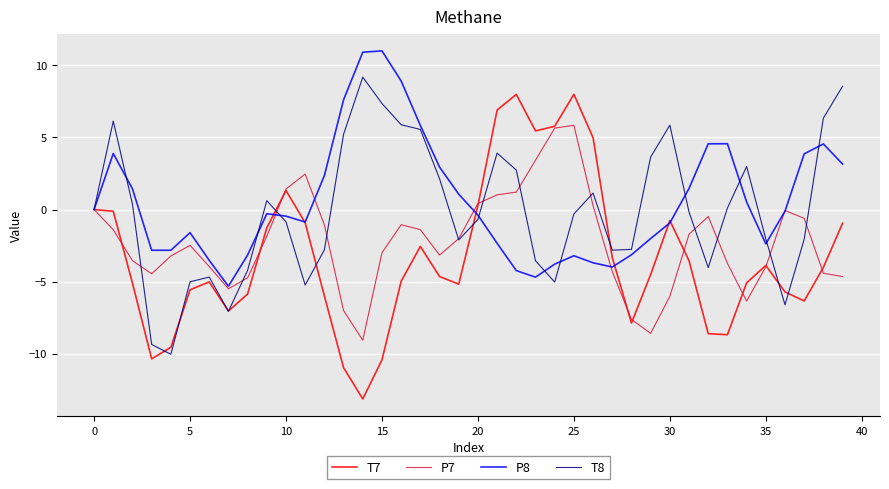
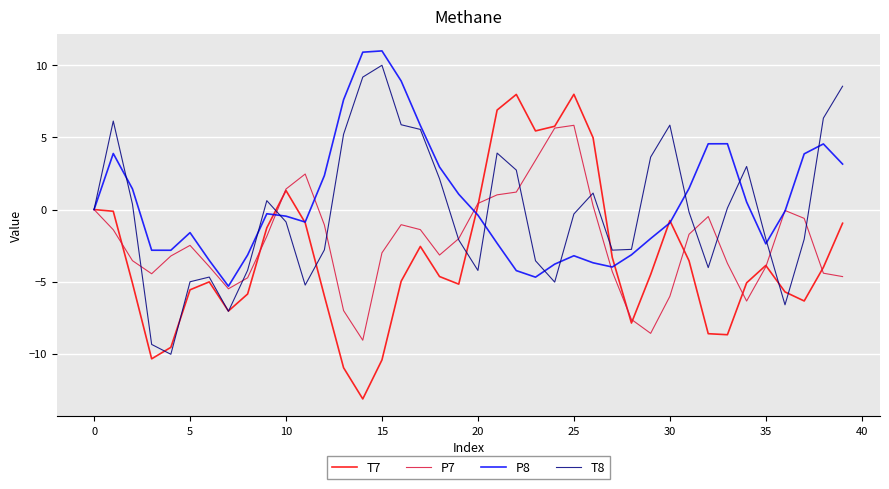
  {
    "T7": {
      "5": -5.6,
      "15": -10.4,
      "25": 8.0
    },
    "P7": {
      "5": -2.5,
      "15": -3.0,
      "25": 5.8,
      "30": -6.0
    },
    "P8": {
      "5": -1.6,
      "10": -0.5,
      "15": 11.0,
      "20": -0.4,
      "25": -3.2,
      "35": -2.4
    },
    "T8": {
      "5": -5.0,
      "10": -0.9,
-     "15": 7.4,
-     "20": -0.7,
+     "15": 10.0,
+     "20": -4.2,
      "25": -0.3,
      "30": 5.9,
      "35": -2.0
    }
  }
